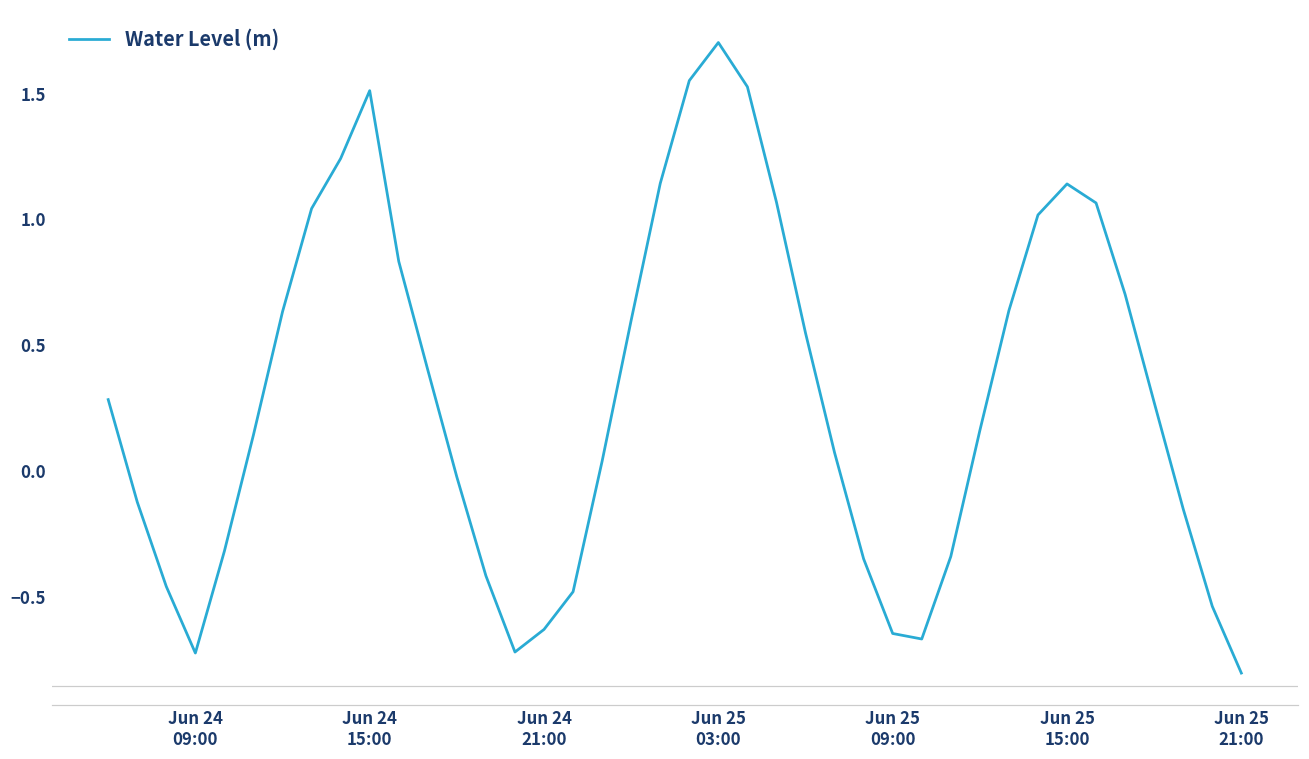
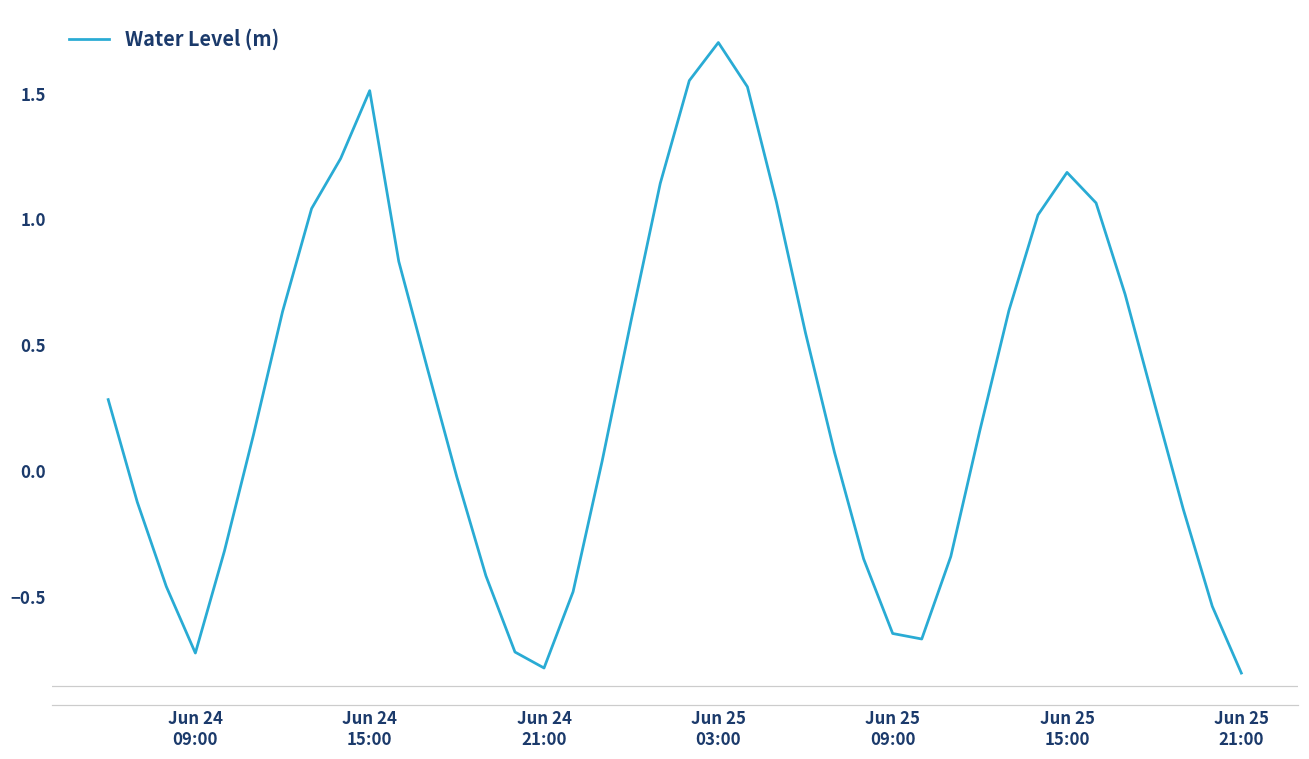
  {
    "Jun 24 09:00": -0.72,
    "Jun 24 15:00": 1.51,
-   "Jun 24 21:00": -0.63,
+   "Jun 24 21:00": -0.78,
    "Jun 25 03:00": 1.70,
    "Jun 25 09:00": -0.65,
-   "Jun 25 15:00": 1.14,
+   "Jun 25 15:00": 1.19,
    "Jun 25 21:00": -0.80
  }
